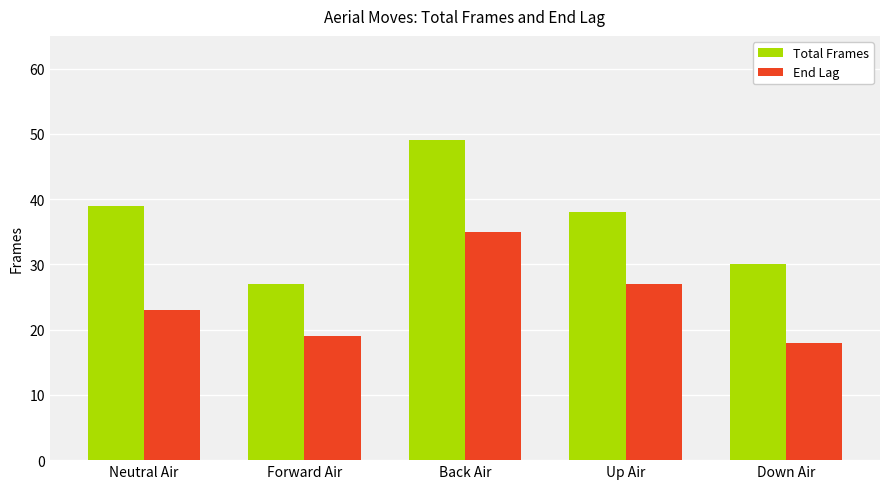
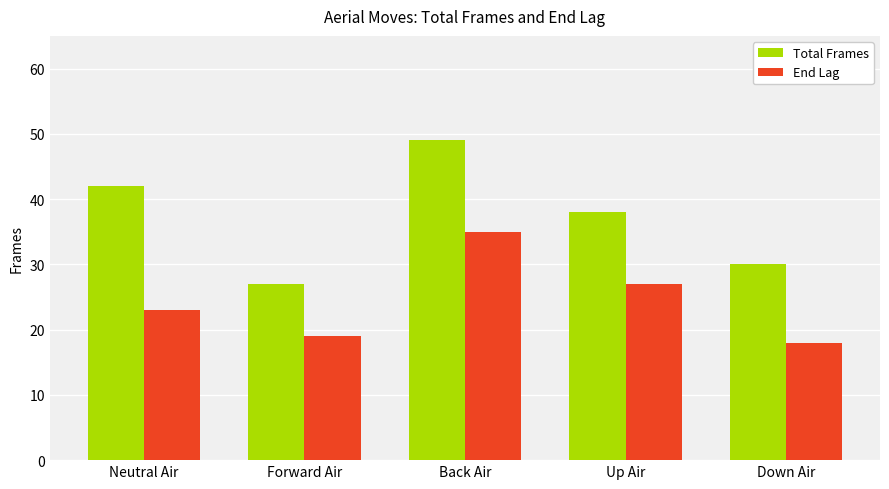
  {
    "Total Frames": {
-     "Neutral Air": 39,
+     "Neutral Air": 42,
      "Forward Air": 27,
      "Back Air": 49,
      "Up Air": 38,
      "Down Air": 30
    },
    "End Lag": {
      "Neutral Air": 23,
      "Forward Air": 19,
      "Back Air": 35,
      "Up Air": 27,
      "Down Air": 18
    }
  }
